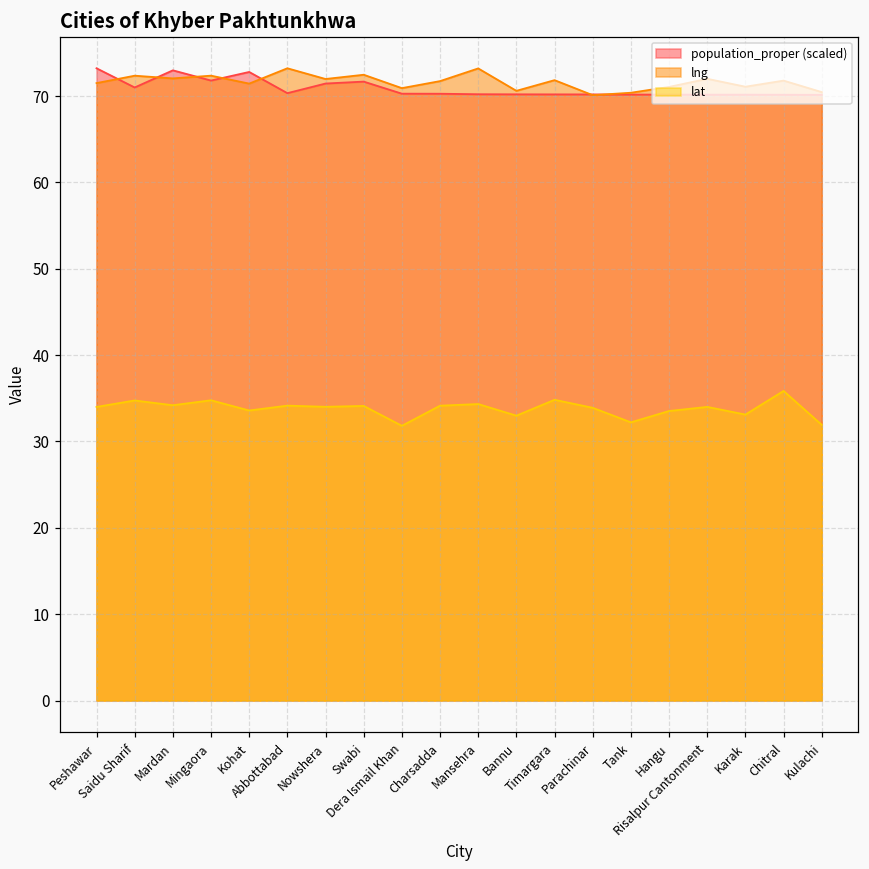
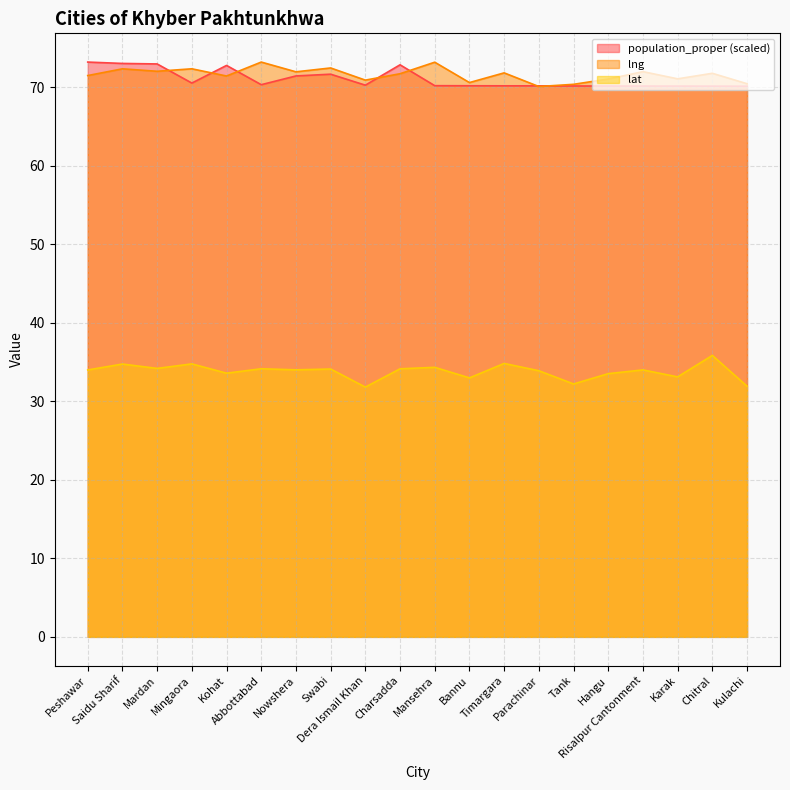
  {
    "population_proper (scaled)": {
      "Peshawar": 73,
-     "Saidu Sharif": 71,
+     "Saidu Sharif": 73,
      "Mardan": 73,
-     "Mingaora": 72,
+     "Mingaora": 71,
      "Kohat": 73,
      "Abbottabad": 70,
      "Nowshera": 71,
      "Swabi": 72,
      "Dera Ismail Khan": 70,
-     "Charsadda": 70,
+     "Charsadda": 73,
      "Mansehra": 70,
      "Bannu": 70,
      "Timargara": 70
    }
  }
